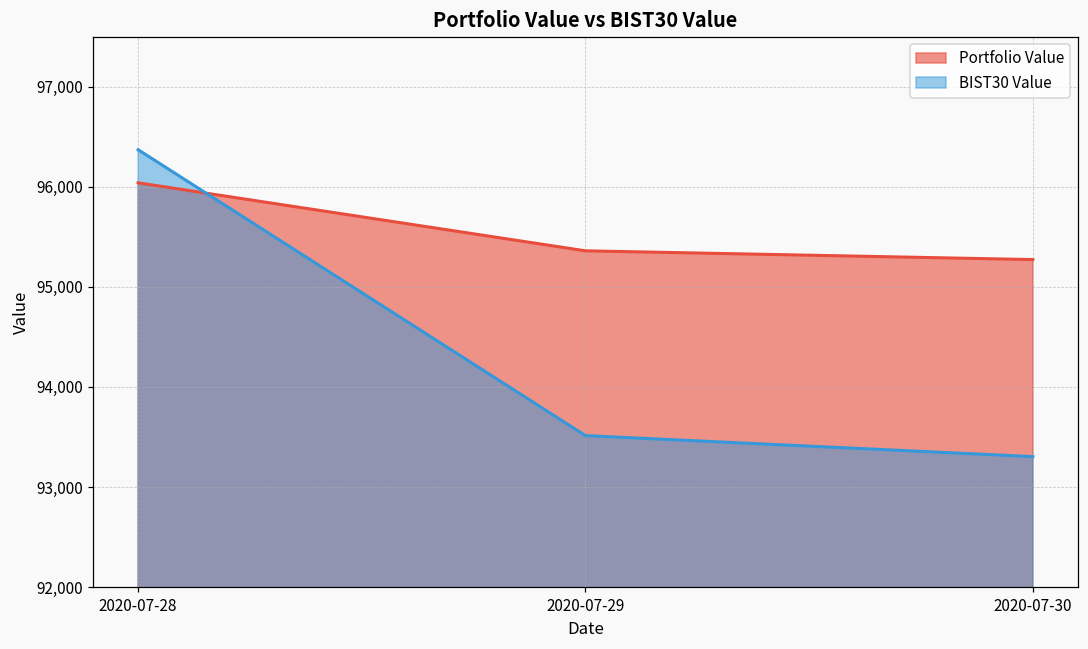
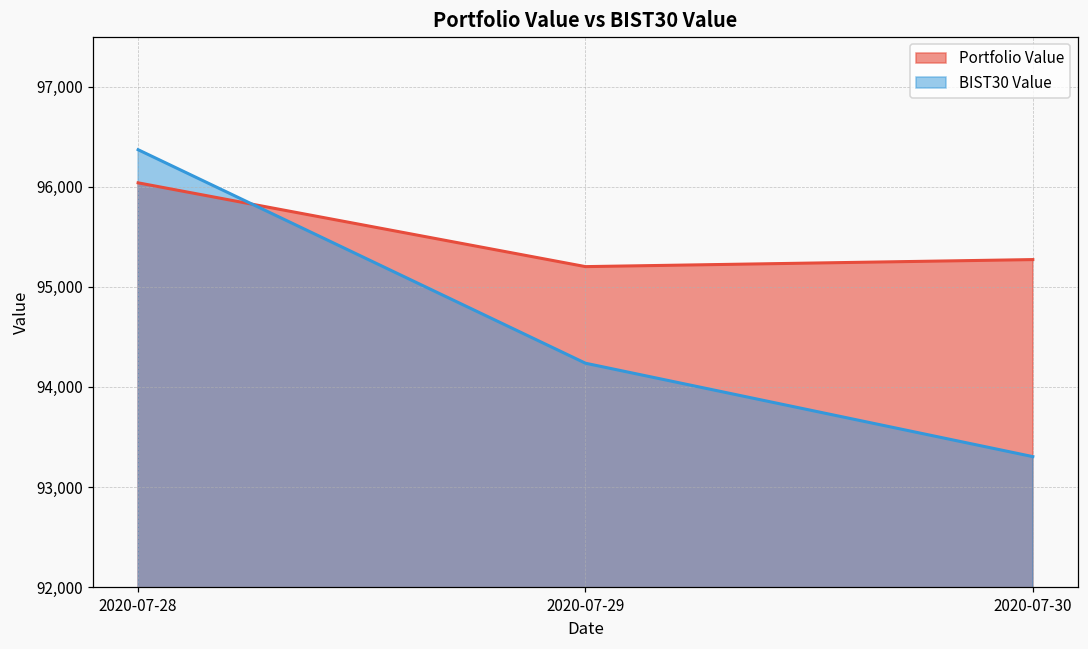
  {
    "Portfolio Value": {
      "2020-07-28": "96,000",
-     "2020-07-29": "95,400",
+     "2020-07-29": "95,200",
      "2020-07-30": "95,300"
    },
    "BIST30 Value": {
      "2020-07-28": "96,400",
-     "2020-07-29": "93,500",
+     "2020-07-29": "94,200",
      "2020-07-30": "93,300"
    }
  }
